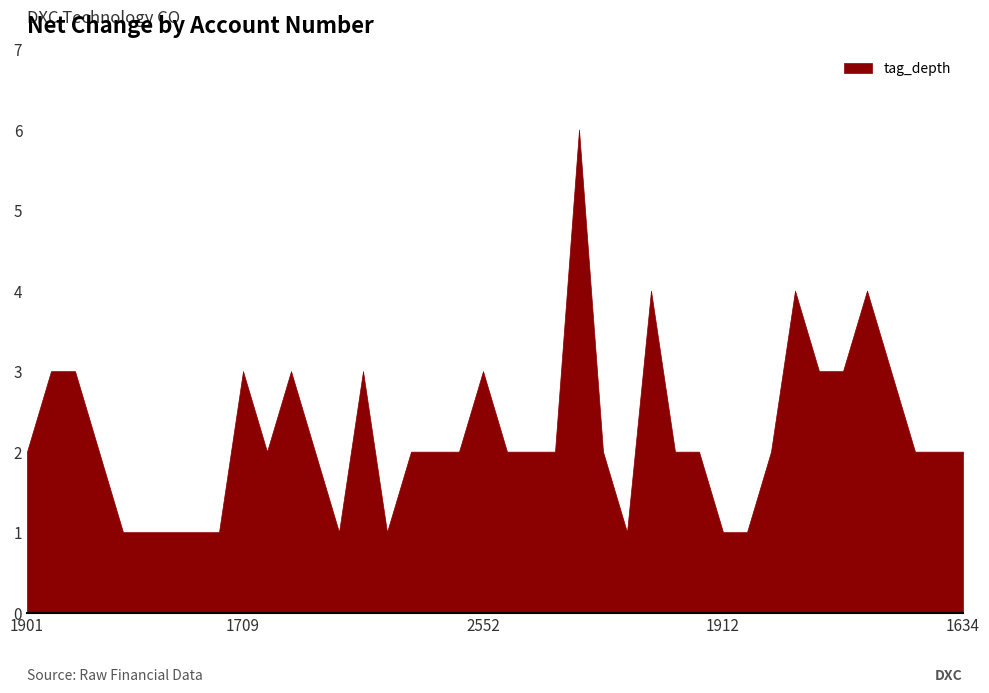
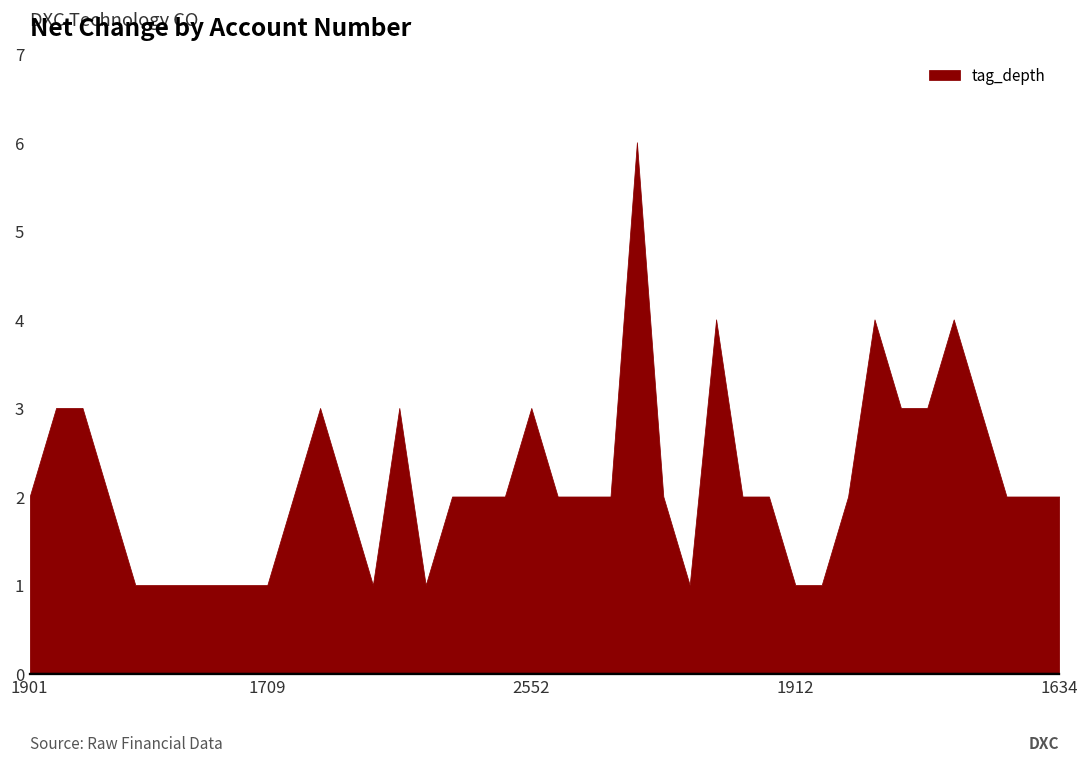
  {
    "1901": 2,
-   "1709": 3,
+   "1709": 1,
    "2552": 3,
    "1912": 1,
    "1634": 2
  }
